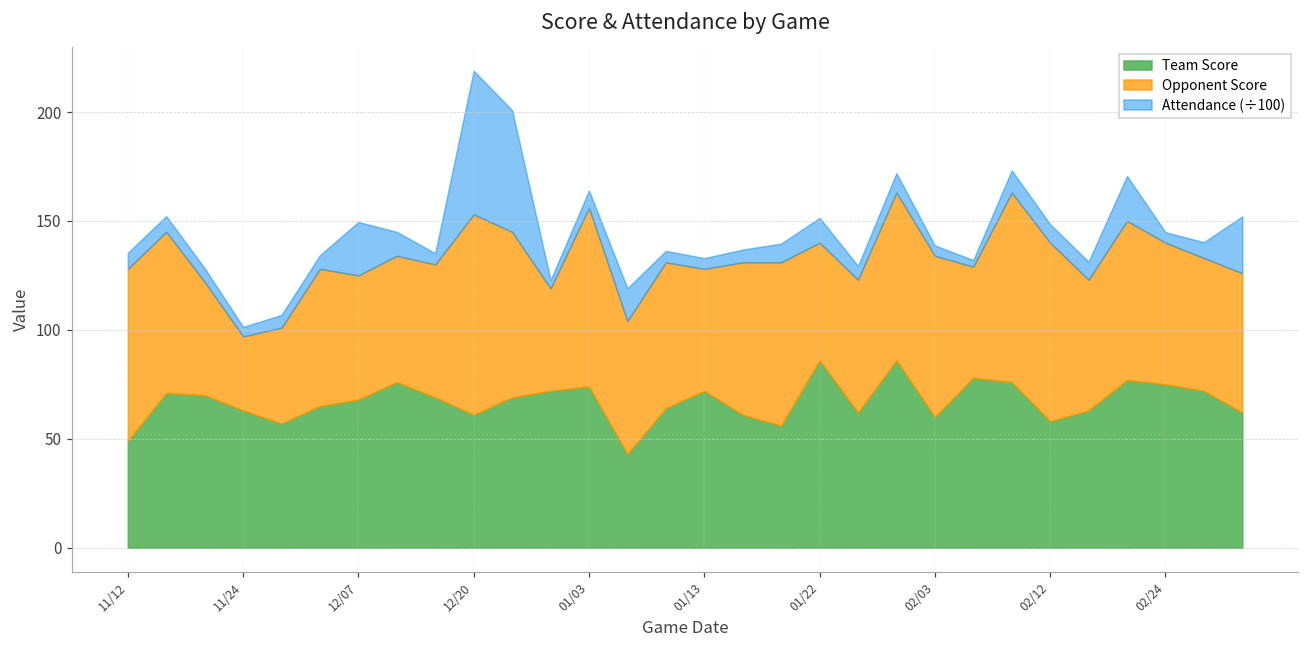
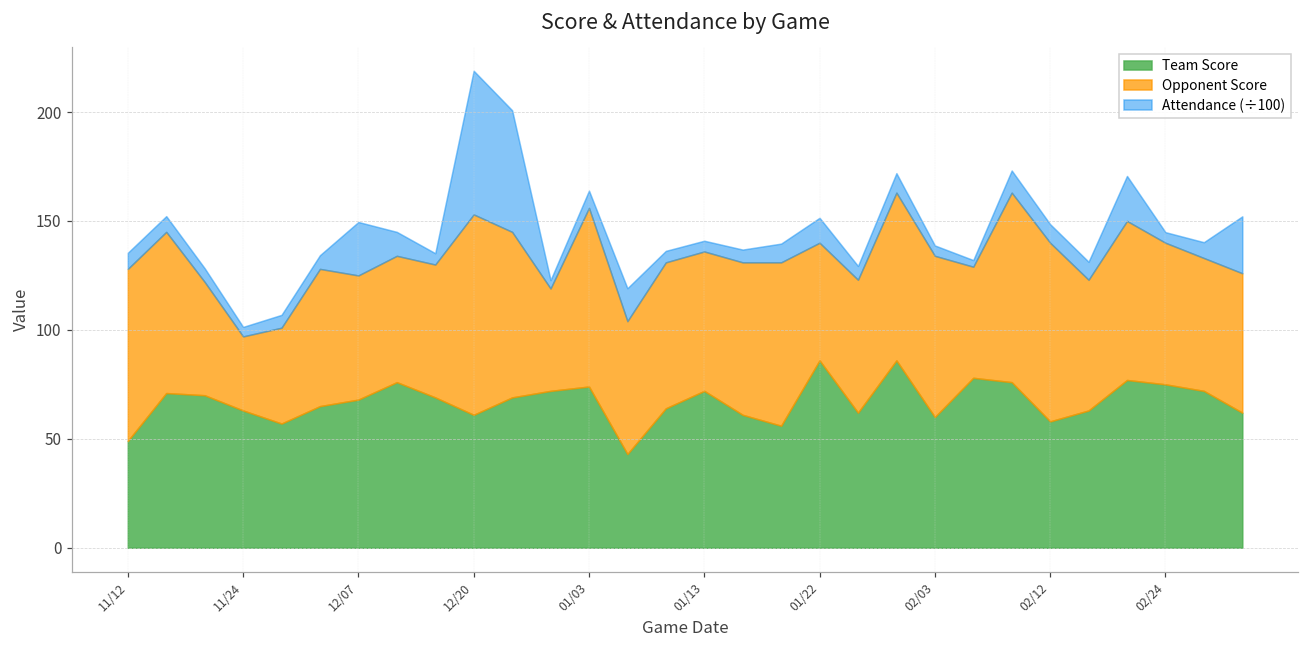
  {
    "Team Score": {
      "11/12": 49,
      "11/24": 63,
      "12/07": 68,
      "12/20": 61,
      "01/03": 74,
      "01/13": 72,
      "01/22": 86,
      "02/03": 60,
      "02/12": 58,
      "02/24": 75
    },
    "Opponent Score": {
      "11/12": 79,
      "11/24": 34,
      "12/07": 57,
      "12/20": 92,
      "01/03": 82,
-     "01/13": 56,
+     "01/13": 64,
      "01/22": 54,
      "02/03": 74,
      "02/12": 82,
      "02/24": 65
    },
    "Attendance (÷100)": {
      "11/12": 7,
      "11/24": 4,
      "12/07": 25,
      "12/20": 66,
      "01/03": 8,
      "01/13": 5,
      "01/22": 11,
      "02/03": 5,
      "02/12": 9,
      "02/24": 5
    }
  }
